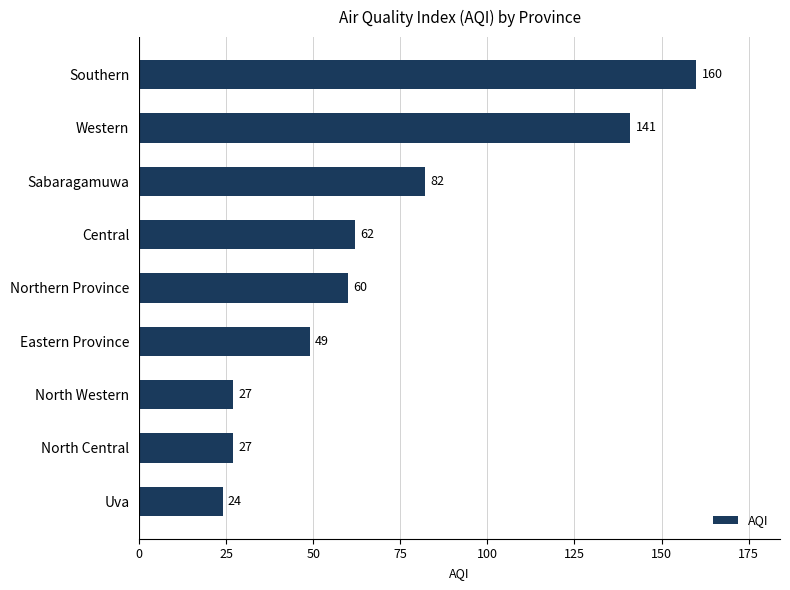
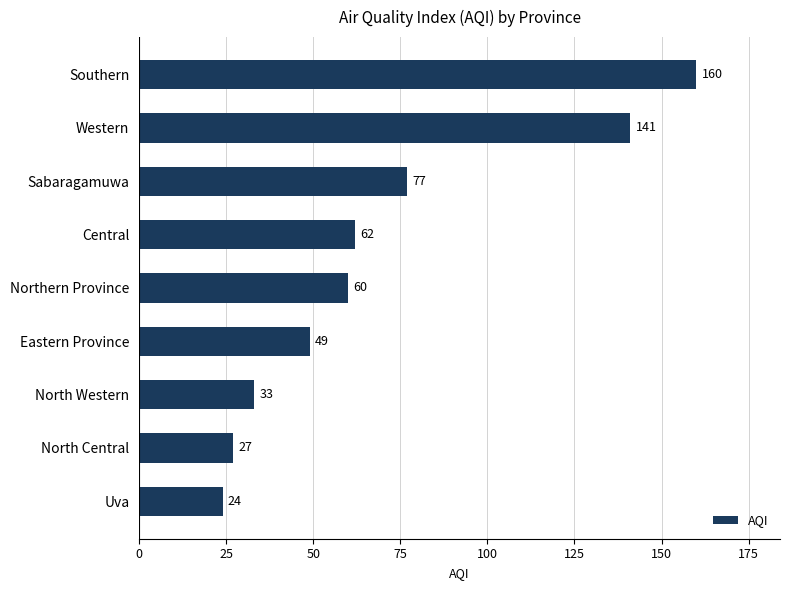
  {
    "Southern": 160,
    "Western": 141,
-   "Sabaragamuwa": 82,
+   "Sabaragamuwa": 77,
    "Central": 62,
    "Northern Province": 60,
    "Eastern Province": 49,
-   "North Western": 27,
+   "North Western": 33,
    "North Central": 27,
    "Uva": 24
  }
